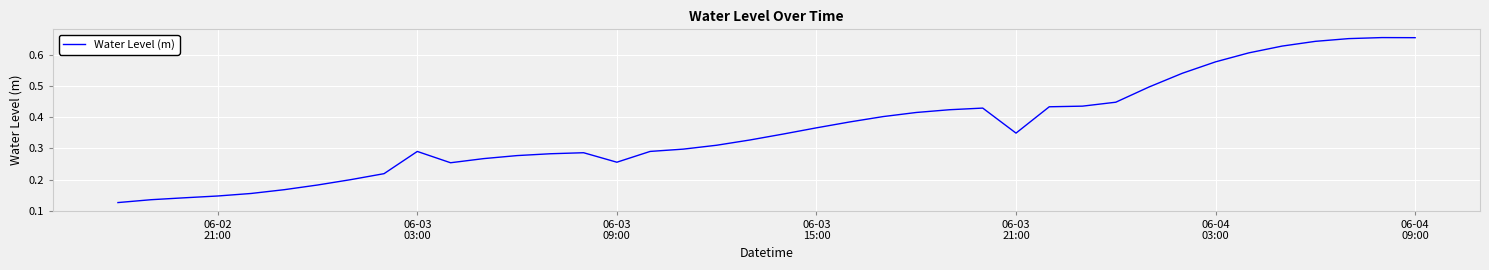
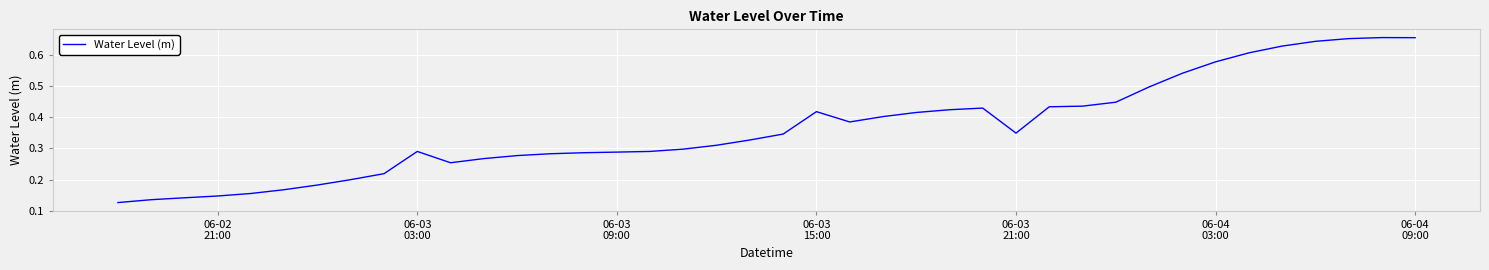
  {
    "06-02 21:00": 0.15,
    "06-03 03:00": 0.29,
-   "06-03 09:00": 0.26,
-   "06-03 15:00": 0.37,
+   "06-03 09:00": 0.29,
+   "06-03 15:00": 0.42,
    "06-03 21:00": 0.35,
    "06-04 03:00": 0.58,
    "06-04 09:00": 0.66
  }
